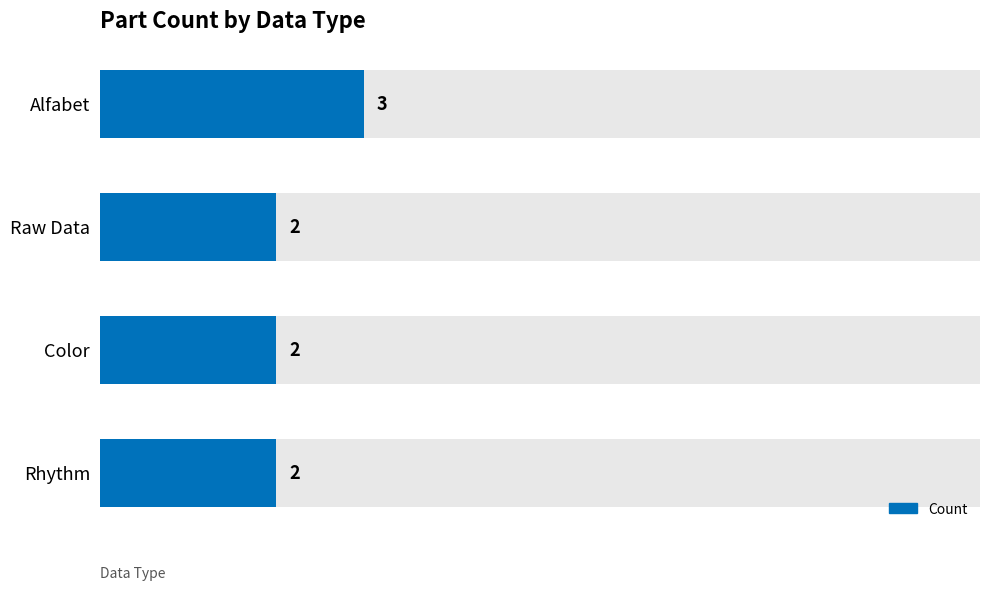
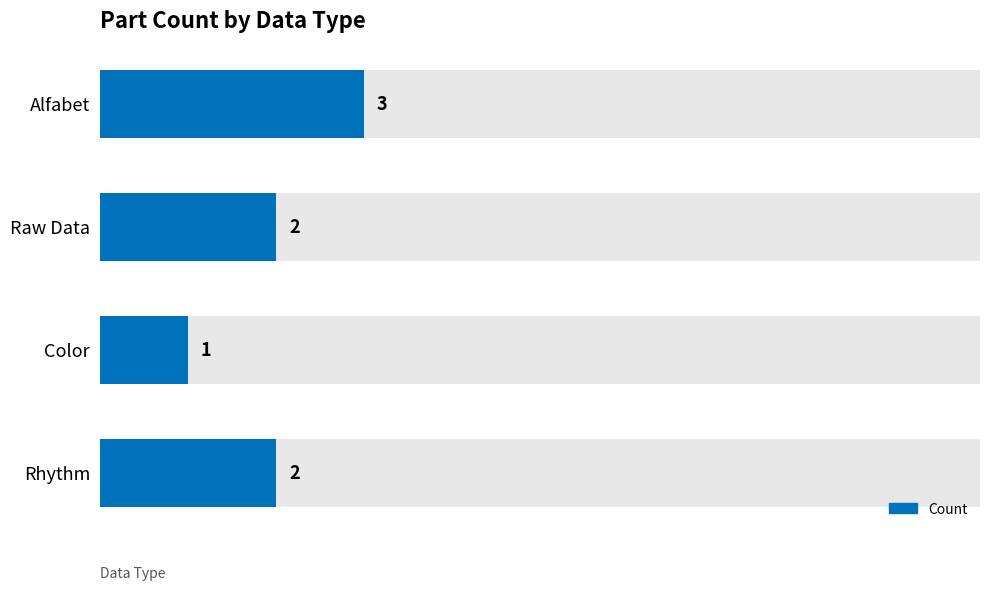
  {
    "Count": {
-     "Color": 2
+     "Color": 1
    }
  }
